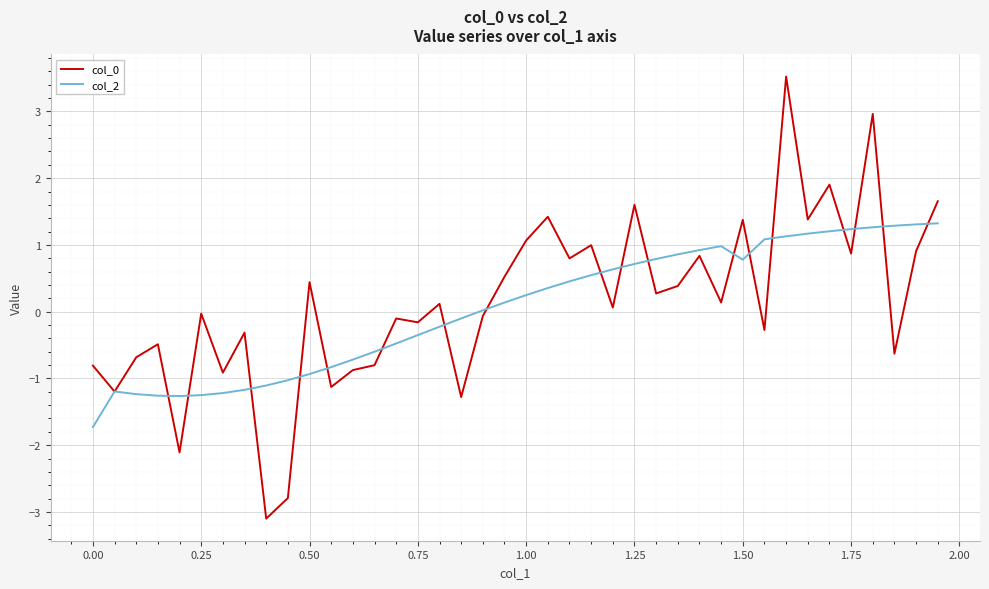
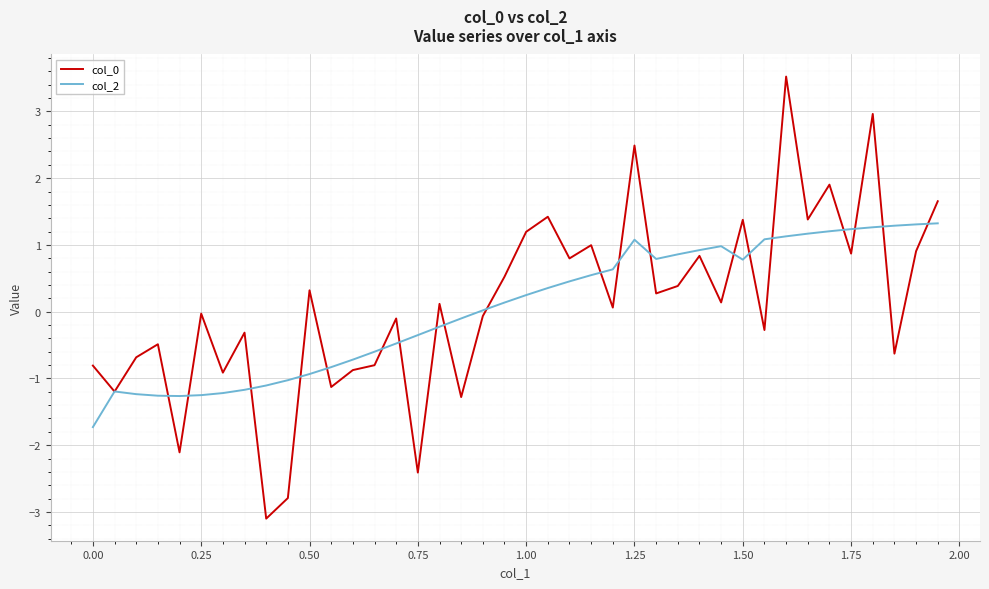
  {
    "col_0": {
      "0.00": -0.8,
      "0.25": 0.0,
-     "0.50": 0.4,
-     "0.75": -0.2,
-     "1.00": 1.1,
-     "1.25": 1.6,
+     "0.50": 0.3,
+     "0.75": -2.4,
+     "1.00": 1.2,
+     "1.25": 2.5,
      "1.50": 1.4,
      "1.75": 0.9
    },
    "col_2": {
      "0.00": -1.7,
      "0.25": -1.3,
      "0.50": -0.9,
      "0.75": -0.4,
      "1.00": 0.2,
-     "1.25": 0.7,
+     "1.25": 1.1,
      "1.50": 0.8,
      "1.75": 1.2
    }
  }
